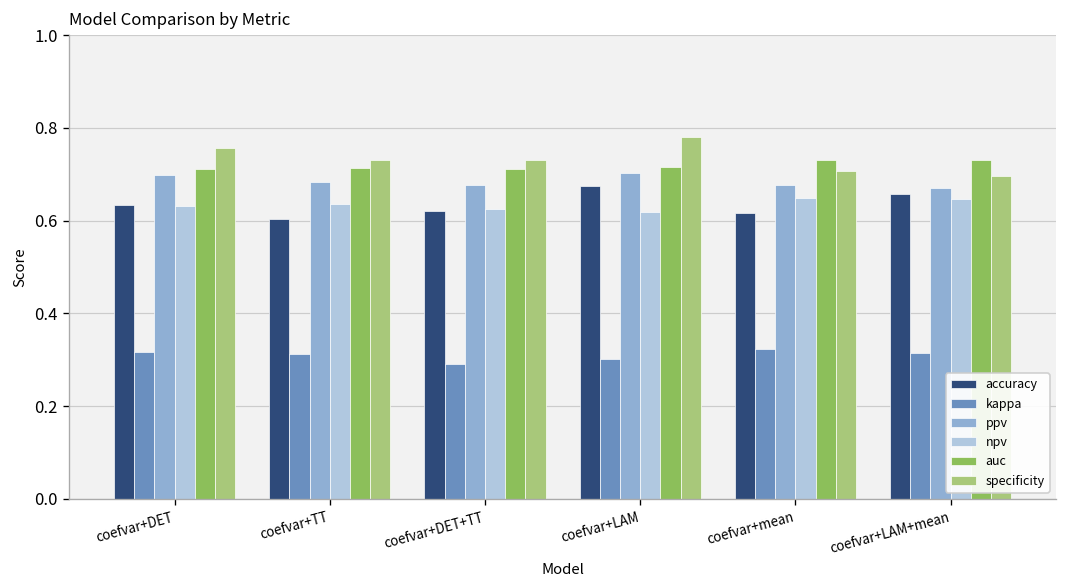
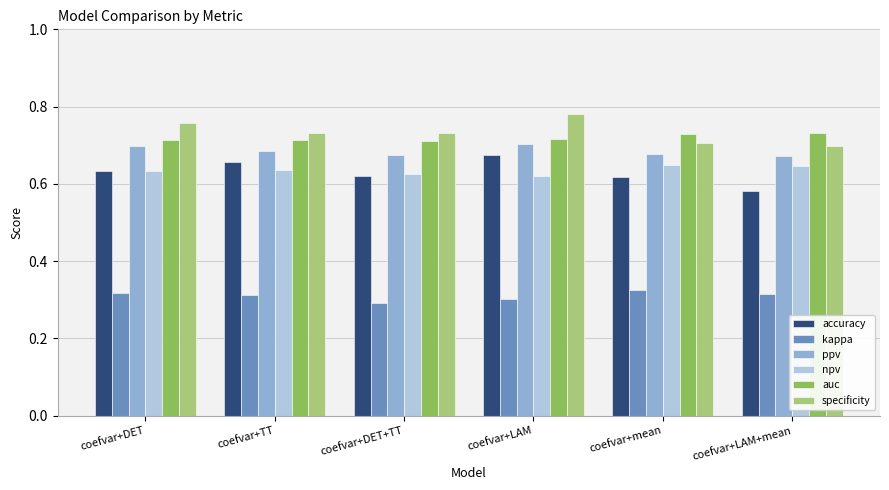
  {
    "accuracy": {
      "coefvar+DET": 0.63,
-     "coefvar+TT": 0.60,
+     "coefvar+TT": 0.66,
      "coefvar+DET+TT": 0.62,
      "coefvar+LAM": 0.68,
      "coefvar+mean": 0.62,
-     "coefvar+LAM+mean": 0.66
+     "coefvar+LAM+mean": 0.58
    }
  }
